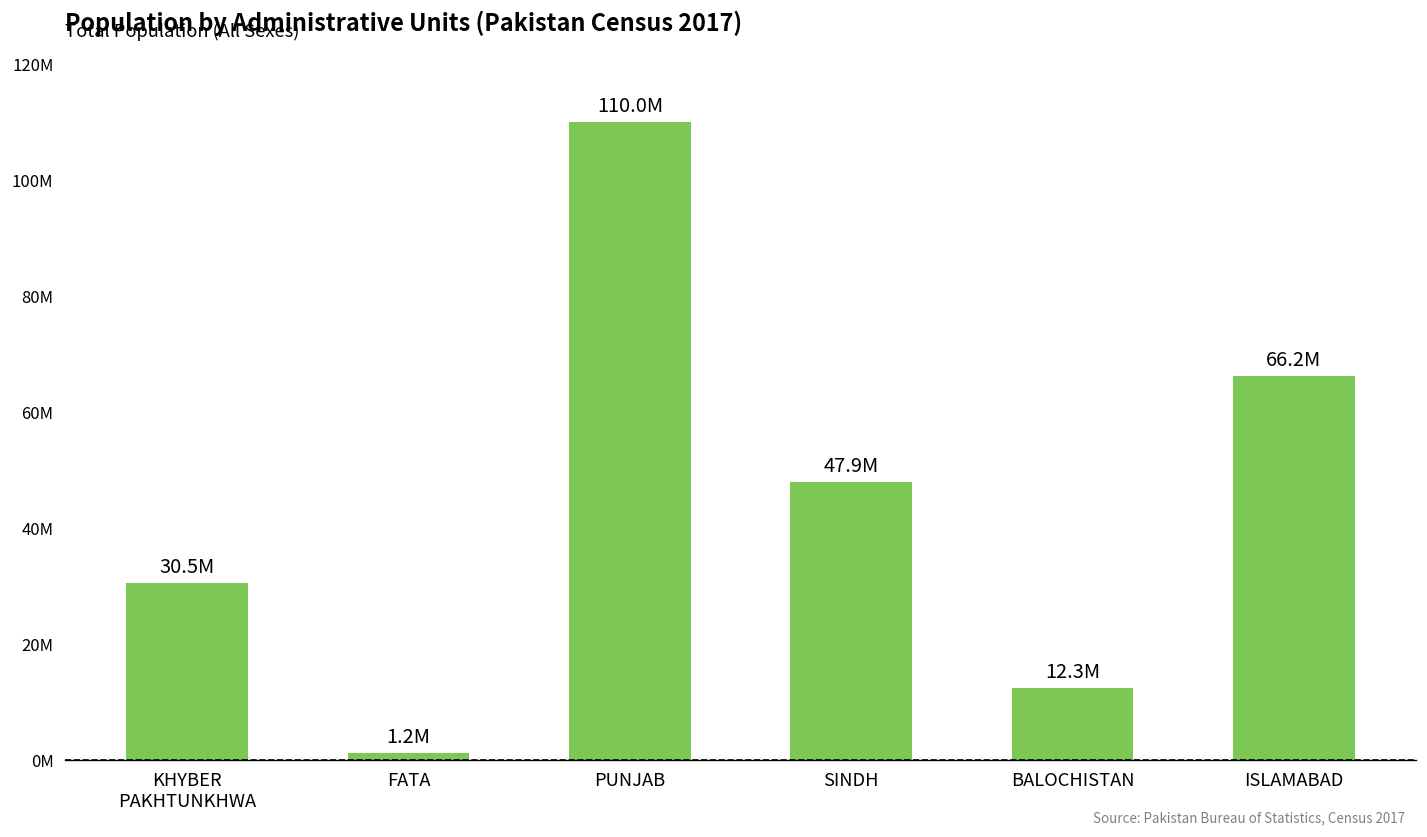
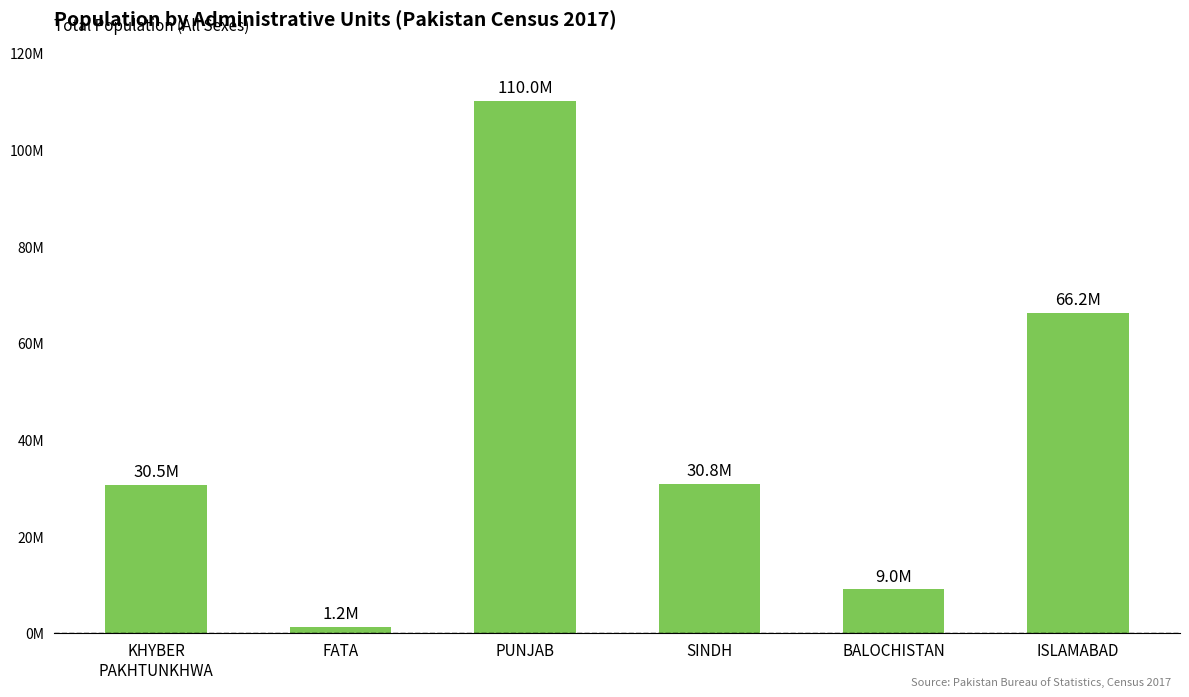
  {
    "KHYBER PAKHTUNKHWA": "30.5M",
    "FATA": "1.2M",
    "PUNJAB": "110.0M",
-   "SINDH": "47.9M",
-   "BALOCHISTAN": "12.3M",
+   "SINDH": "30.8M",
+   "BALOCHISTAN": "9.0M",
    "ISLAMABAD": "66.2M"
  }
